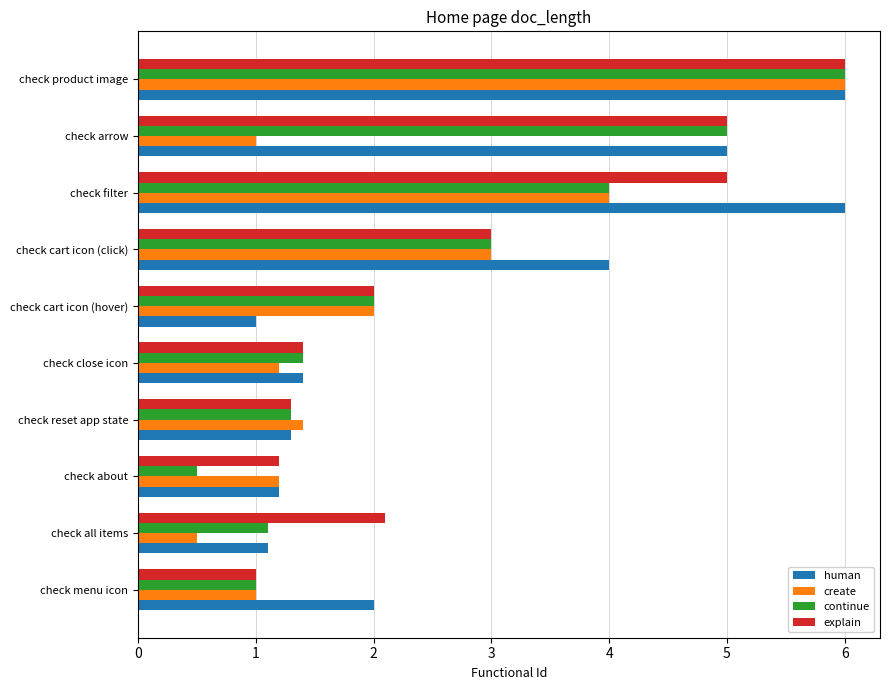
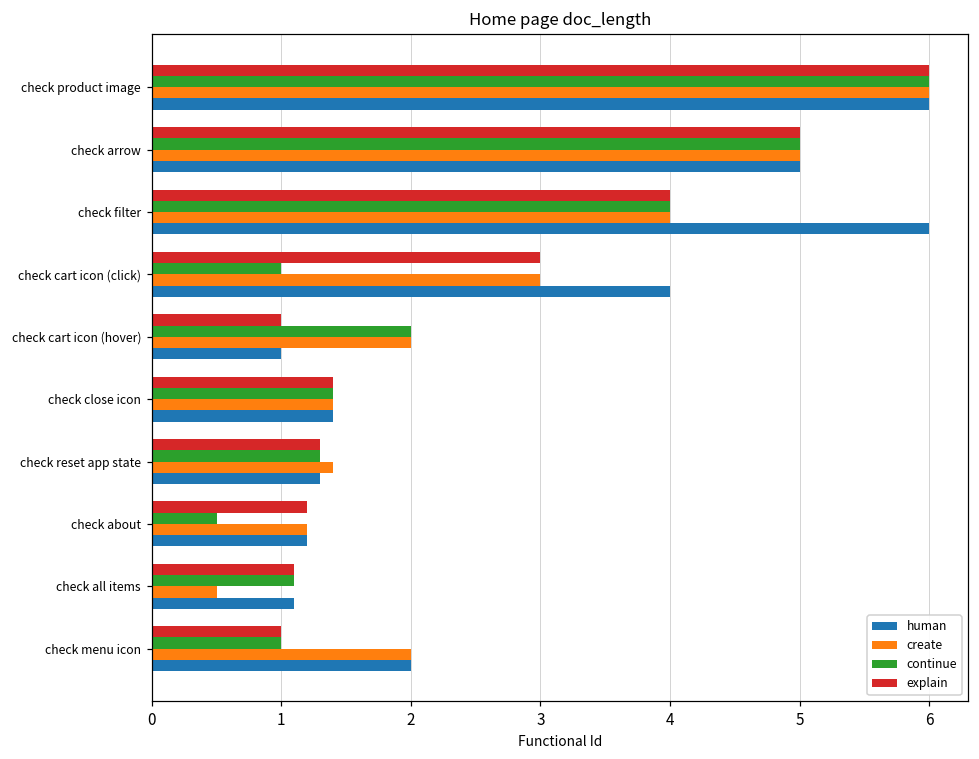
  {
    "human": {
      "check product image": 6.0,
      "check arrow": 5.0,
      "check filter": 6.0,
      "check cart icon (click)": 4.0,
      "check cart icon (hover)": 1.0,
      "check close icon": 1.4,
      "check reset app state": 1.3,
      "check about": 1.2,
      "check all items": 1.1,
      "check menu icon": 2.0
    },
    "create": {
      "check product image": 6.0,
-     "check arrow": 1,
+     "check arrow": 5,
      "check filter": 4.0,
      "check cart icon (click)": 3.0,
      "check cart icon (hover)": 2.0,
-     "check close icon": 1.2,
+     "check close icon": 1.4,
      "check reset app state": 1.4,
      "check about": 1.2,
      "check all items": 0.5,
-     "check menu icon": 1
+     "check menu icon": 2
    },
    "continue": {
      "check product image": 6,
      "check arrow": 5,
      "check filter": 4,
-     "check cart icon (click)": 3,
+     "check cart icon (click)": 1,
      "check cart icon (hover)": 2,
      "check close icon": 1.40,
      "check reset app state": 1.30,
      "check about": 0.50,
      "check all items": 1.10,
      "check menu icon": 1
    },
    "explain": {
      "check product image": 6.0,
      "check arrow": 5.0,
-     "check filter": 5,
+     "check filter": 4,
      "check cart icon (click)": 3.0,
-     "check cart icon (hover)": 2,
+     "check cart icon (hover)": 1,
      "check close icon": 1.4,
      "check reset app state": 1.3,
      "check about": 1.2,
-     "check all items": 2.1,
+     "check all items": 1.1,
      "check menu icon": 1.0
    }
  }
